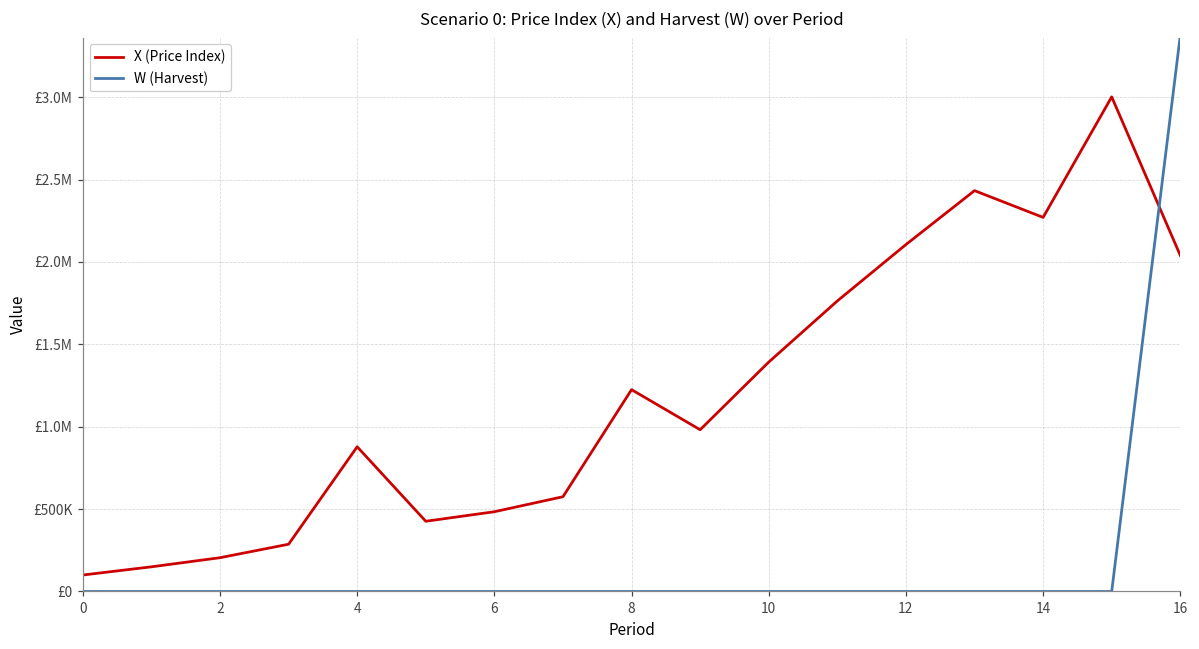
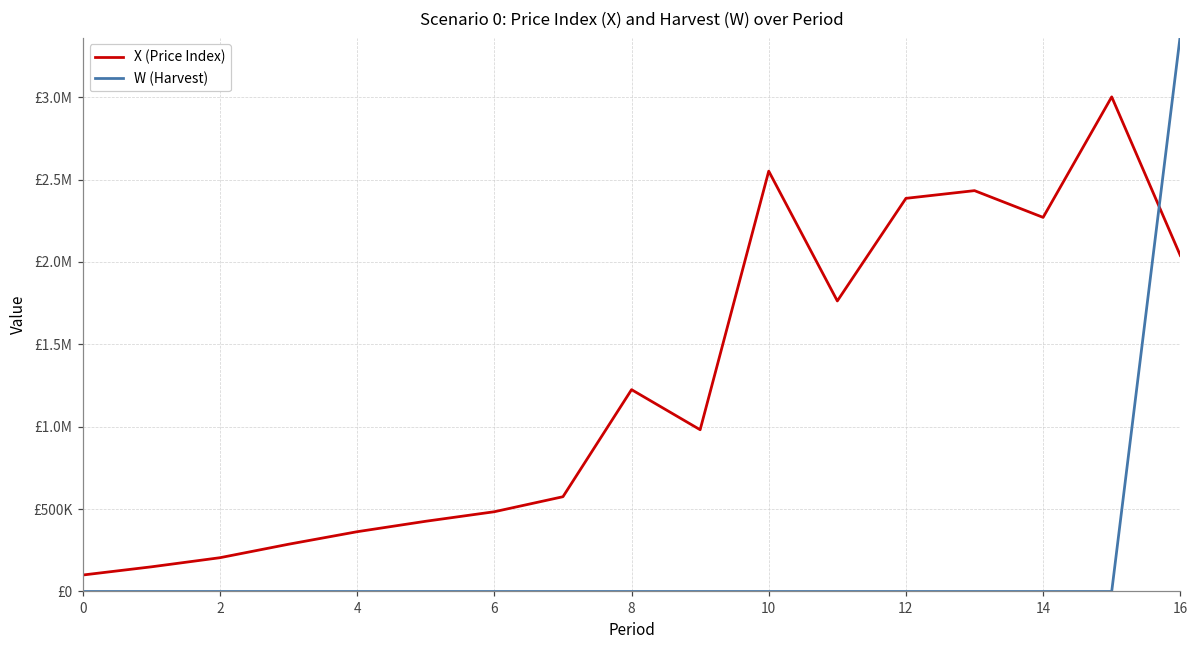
  {
    "X (Price Index)": {
      "0": "£100000",
      "2": "£210000",
-     "4": "£880000",
+     "4": "£360000",
      "6": "£480000",
      "8": "£1230000",
-     "10": "£1390000",
-     "12": "£2110000",
+     "10": "£2550000",
+     "12": "£2390000",
      "14": "£2270000",
      "16": "£2040000"
    },
    "W (Harvest)": {
      "0": "£0",
      "2": "£0",
      "4": "£0",
      "6": "£0",
      "8": "£0",
      "10": "£0",
      "12": "£0",
      "14": "£0"
    }
  }
